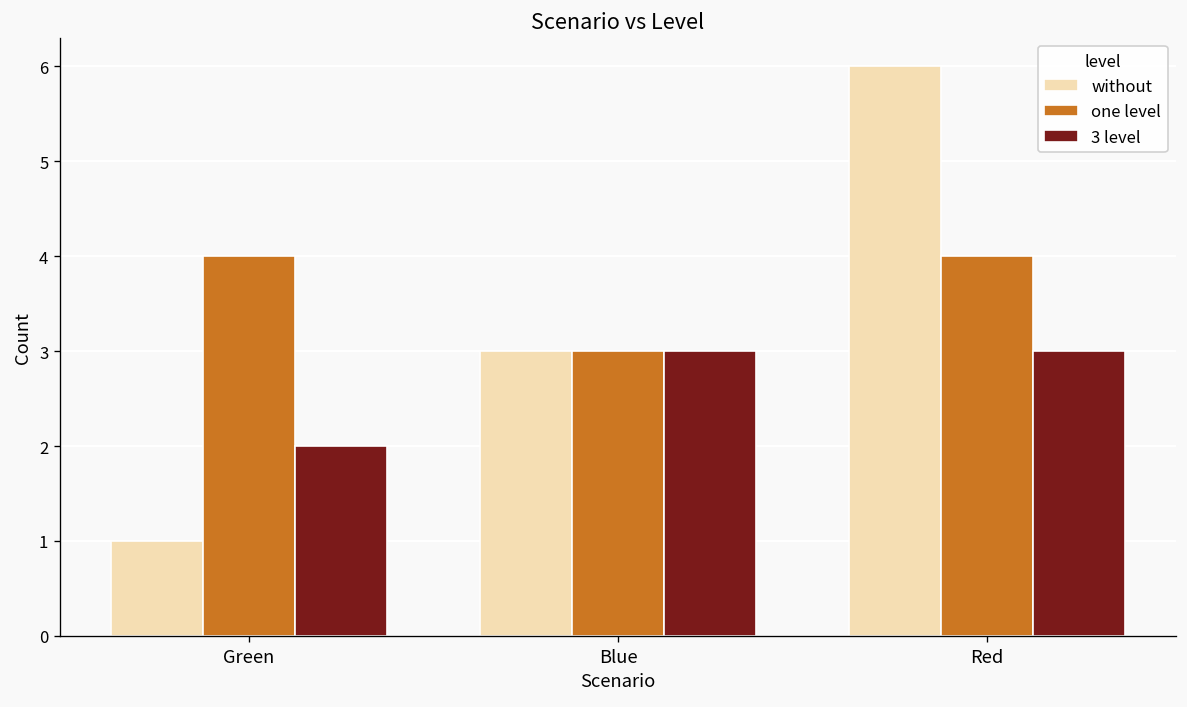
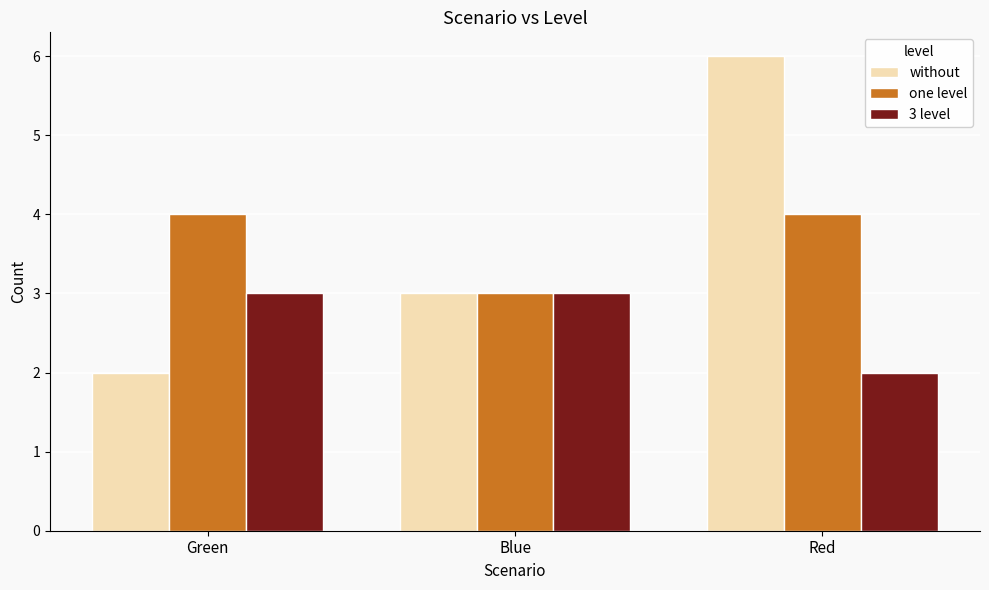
  {
    "without": {
-     "Green": 1,
+     "Green": 2,
      "Blue": 3,
      "Red": 6
    },
    "one level": {
      "Green": 4,
      "Blue": 3,
      "Red": 4
    },
    "3 level": {
-     "Green": 2,
+     "Green": 3,
      "Blue": 3,
-     "Red": 3
+     "Red": 2
    }
  }
